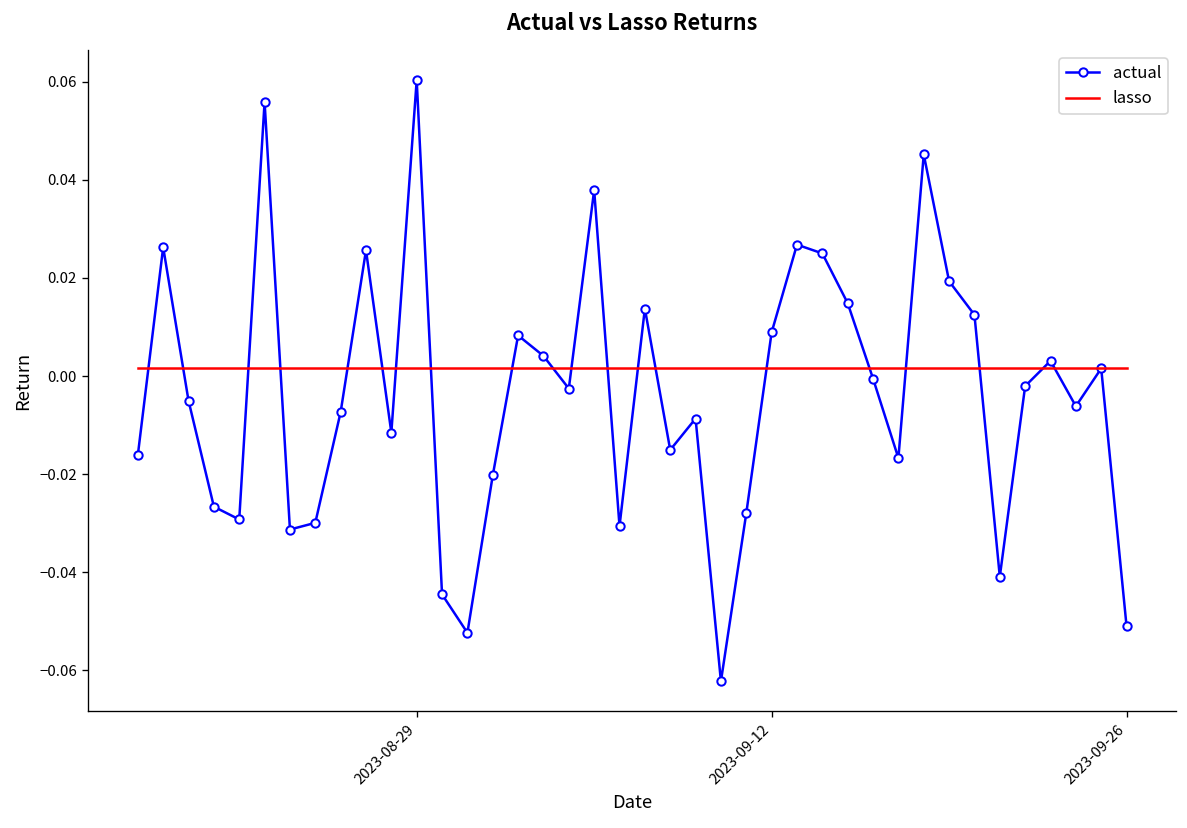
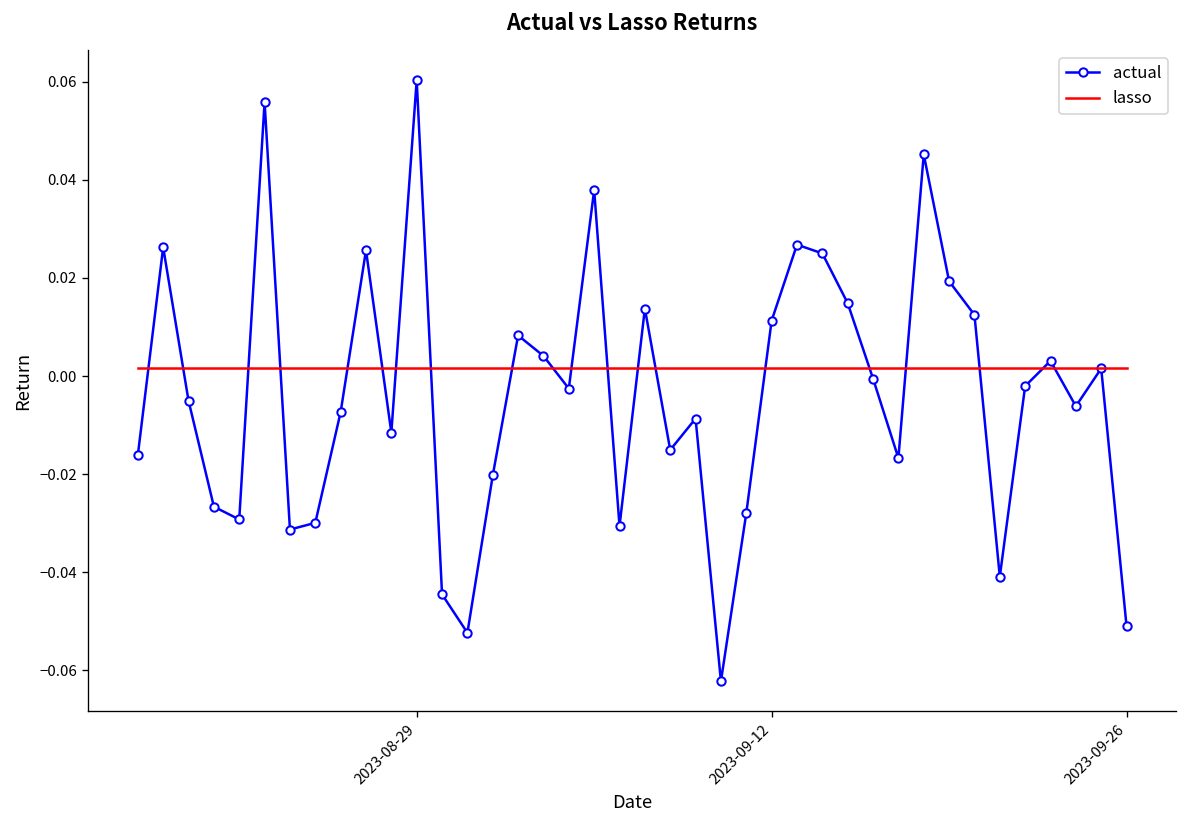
  {
    "actual": {
      "2023-08-29": 0.060,
-     "2023-09-12": 0.009,
+     "2023-09-12": 0.011,
      "2023-09-26": -0.051
    },
    "lasso": {
      "2023-08-29": 0.002,
      "2023-09-12": 0.002,
      "2023-09-26": 0.002
    }
  }
